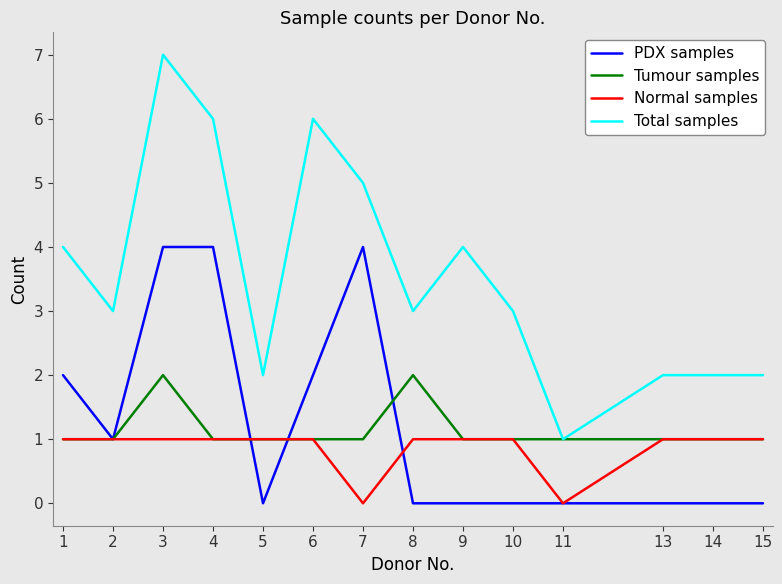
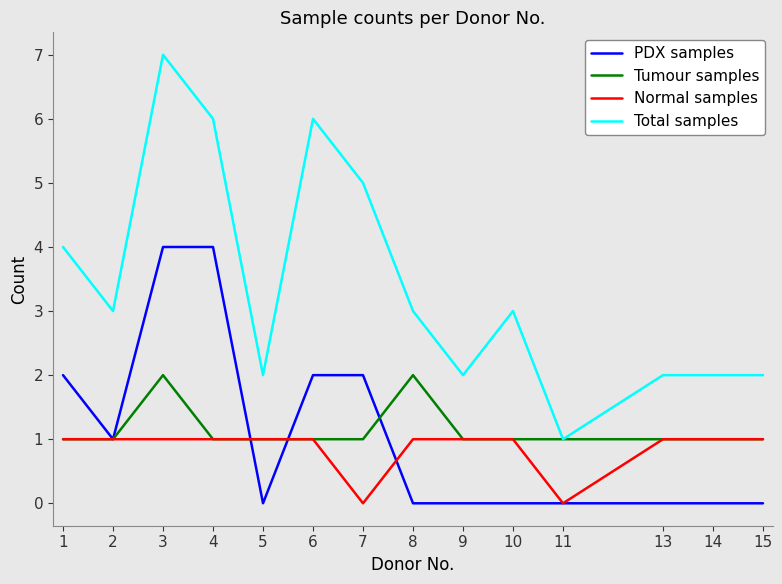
  {
    "PDX samples": {
      "1": 2,
      "3": 4,
      "4": 4,
      "5": 0,
      "6": 2,
-     "7": 4,
+     "7": 2,
      "8": 0,
      "9": 0,
      "10": 0,
      "13": 0,
      "14": 0,
      "15": 0
    },
    "Tumour samples": {
      "3": 2,
      "7": 1,
      "8": 2
    },
    "Normal samples": {
      "3": 1,
      "7": 0,
      "8": 1
    },
    "Total samples": {
      "1": 4,
      "2": 3,
      "3": 7,
      "4": 6,
      "5": 2,
      "6": 6,
      "7": 5,
      "8": 3,
-     "9": 4,
+     "9": 2,
      "10": 3,
      "13": 2,
      "14": 2,
      "15": 2
    }
  }
